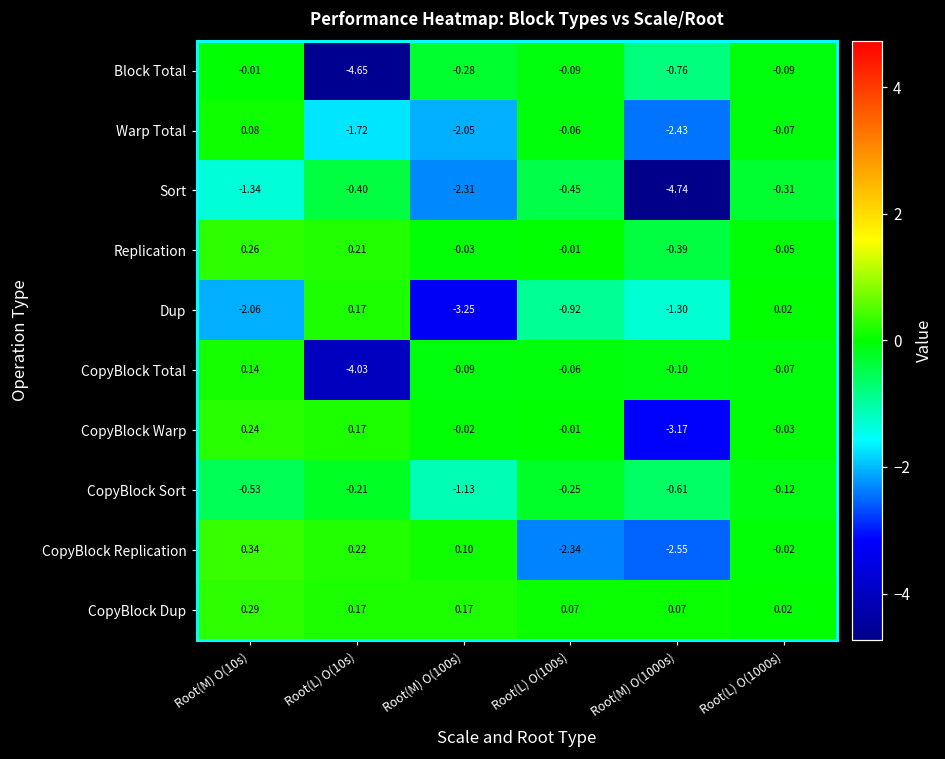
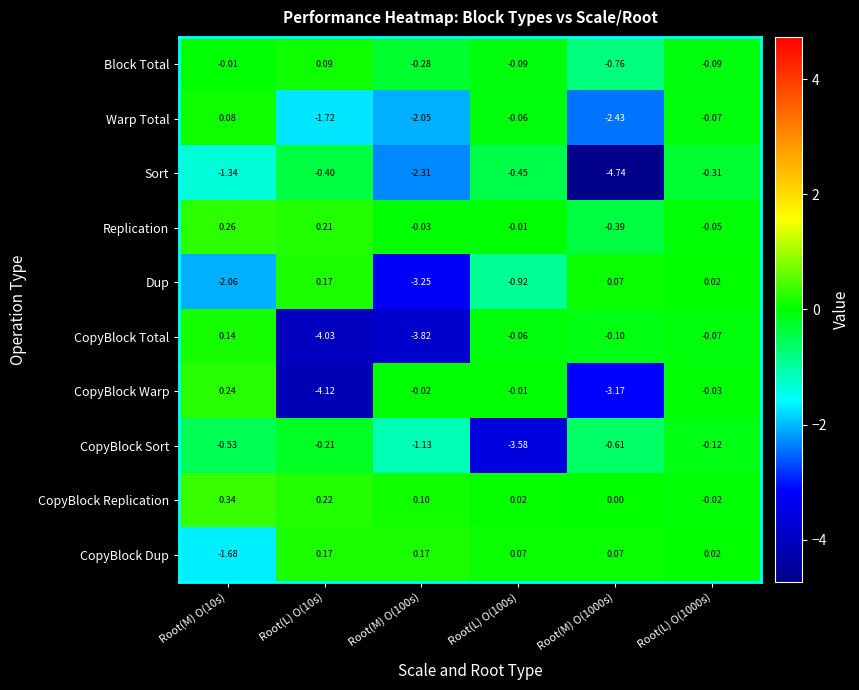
  {
    "Block Total": {
      "Root(M) O(10s)": -0.01,
-     "Root(L) O(10s)": -4.65,
+     "Root(L) O(10s)": 0.09,
      "Root(M) O(100s)": -0.28,
      "Root(L) O(100s)": -0.09,
      "Root(M) O(1000s)": -0.76,
      "Root(L) O(1000s)": -0.09
    },
    "Warp Total": {
      "Root(M) O(10s)": 0.08,
      "Root(L) O(10s)": -1.72,
      "Root(M) O(100s)": -2.05,
      "Root(L) O(100s)": -0.06,
      "Root(M) O(1000s)": -2.43,
      "Root(L) O(1000s)": -0.07
    },
    "Sort": {
      "Root(M) O(10s)": -1.34,
      "Root(L) O(10s)": -0.40,
      "Root(M) O(100s)": -2.31,
      "Root(L) O(100s)": -0.45,
      "Root(M) O(1000s)": -4.74,
      "Root(L) O(1000s)": -0.31
    },
    "Replication": {
      "Root(M) O(10s)": 0.26,
      "Root(L) O(10s)": 0.21,
      "Root(M) O(100s)": -0.03,
      "Root(L) O(100s)": -0.01,
      "Root(M) O(1000s)": -0.39,
      "Root(L) O(1000s)": -0.05
    },
    "Dup": {
      "Root(M) O(10s)": -2.06,
      "Root(L) O(10s)": 0.17,
      "Root(M) O(100s)": -3.25,
      "Root(L) O(100s)": -0.92,
-     "Root(M) O(1000s)": -1.30,
+     "Root(M) O(1000s)": 0.07,
      "Root(L) O(1000s)": 0.02
    },
    "CopyBlock Total": {
      "Root(M) O(10s)": 0.14,
      "Root(L) O(10s)": -4.03,
-     "Root(M) O(100s)": -0.09,
+     "Root(M) O(100s)": -3.82,
      "Root(L) O(100s)": -0.06,
      "Root(M) O(1000s)": -0.10,
      "Root(L) O(1000s)": -0.07
    },
    "CopyBlock Warp": {
      "Root(M) O(10s)": 0.24,
-     "Root(L) O(10s)": 0.17,
+     "Root(L) O(10s)": -4.12,
      "Root(M) O(100s)": -0.02,
      "Root(L) O(100s)": -0.01,
      "Root(M) O(1000s)": -3.17,
      "Root(L) O(1000s)": -0.03
    },
    "CopyBlock Sort": {
      "Root(M) O(10s)": -0.53,
      "Root(L) O(10s)": -0.21,
      "Root(M) O(100s)": -1.13,
-     "Root(L) O(100s)": -0.25,
+     "Root(L) O(100s)": -3.58,
      "Root(M) O(1000s)": -0.61,
      "Root(L) O(1000s)": -0.12
    },
    "CopyBlock Replication": {
      "Root(M) O(10s)": 0.34,
      "Root(L) O(10s)": 0.22,
      "Root(M) O(100s)": 0.10,
-     "Root(L) O(100s)": -2.34,
-     "Root(M) O(1000s)": -2.55,
+     "Root(L) O(100s)": 0.02,
+     "Root(M) O(1000s)": 0.00,
      "Root(L) O(1000s)": -0.02
    },
    "CopyBlock Dup": {
-     "Root(M) O(10s)": 0.29,
+     "Root(M) O(10s)": -1.68,
      "Root(L) O(10s)": 0.17,
      "Root(M) O(100s)": 0.17,
      "Root(L) O(100s)": 0.07,
      "Root(M) O(1000s)": 0.07,
      "Root(L) O(1000s)": 0.02
    }
  }
